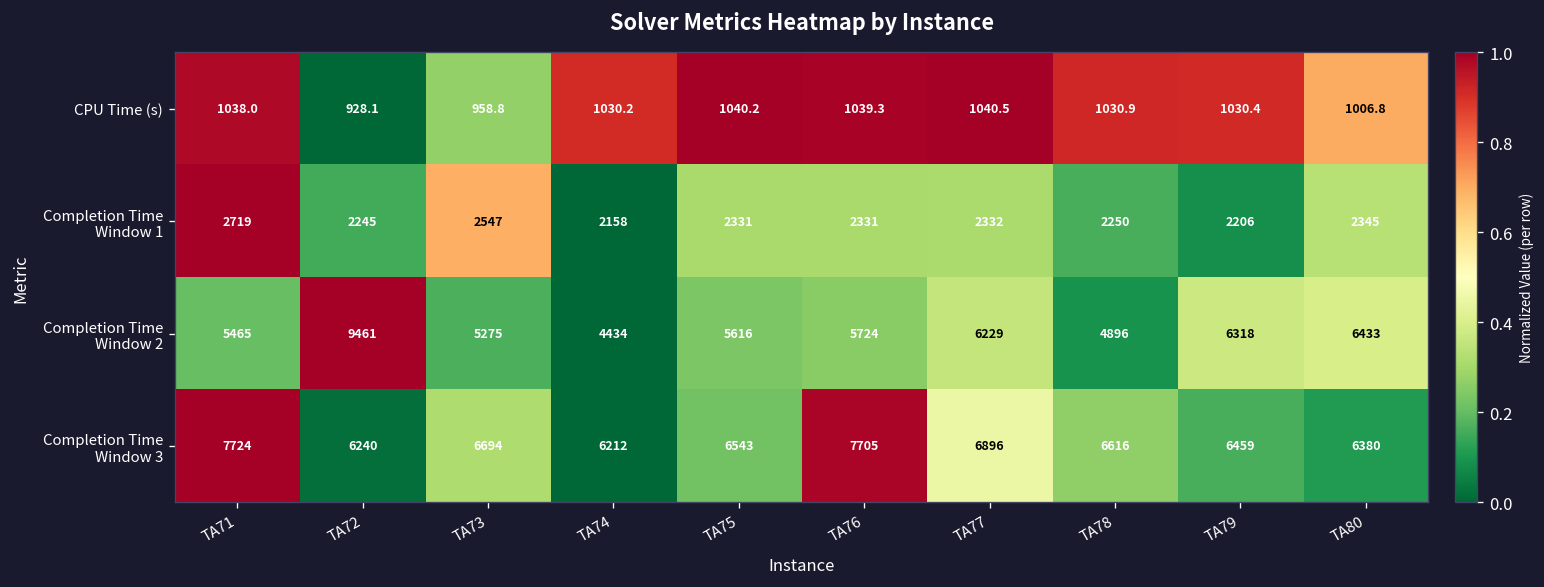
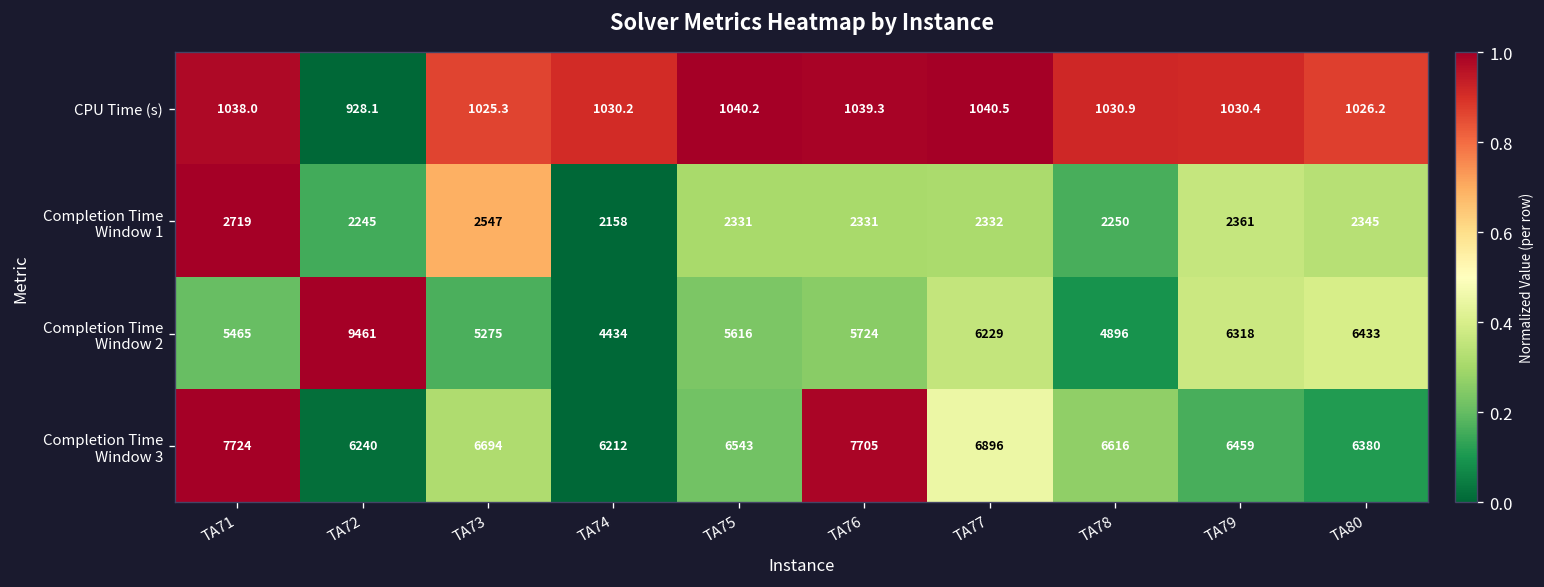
  {
    "CPU Time (s)": {
      "TA71": 1038.0,
      "TA72": 928.1,
-     "TA73": 958.8,
+     "TA73": 1025.3,
      "TA74": 1030.2,
      "TA75": 1040.2,
      "TA76": 1039.3,
      "TA77": 1040.5,
      "TA78": 1030.9,
      "TA79": 1030.4,
-     "TA80": 1006.8
+     "TA80": 1026.2
    },
    "Completion Time Window 1": {
      "TA71": 2719,
      "TA72": 2245,
      "TA73": 2547,
      "TA74": 2158,
      "TA75": 2331,
      "TA76": 2331,
      "TA77": 2332,
      "TA78": 2250,
-     "TA79": 2206,
+     "TA79": 2361,
      "TA80": 2345
    },
    "Completion Time Window 2": {
      "TA71": 5465,
      "TA72": 9461,
      "TA73": 5275,
      "TA74": 4434,
      "TA75": 5616,
      "TA76": 5724,
      "TA77": 6229,
      "TA78": 4896,
      "TA79": 6318,
      "TA80": 6433
    },
    "Completion Time Window 3": {
      "TA71": 7724,
      "TA72": 6240,
      "TA73": 6694,
      "TA74": 6212,
      "TA75": 6543,
      "TA76": 7705,
      "TA77": 6896,
      "TA78": 6616,
      "TA79": 6459,
      "TA80": 6380
    }
  }
